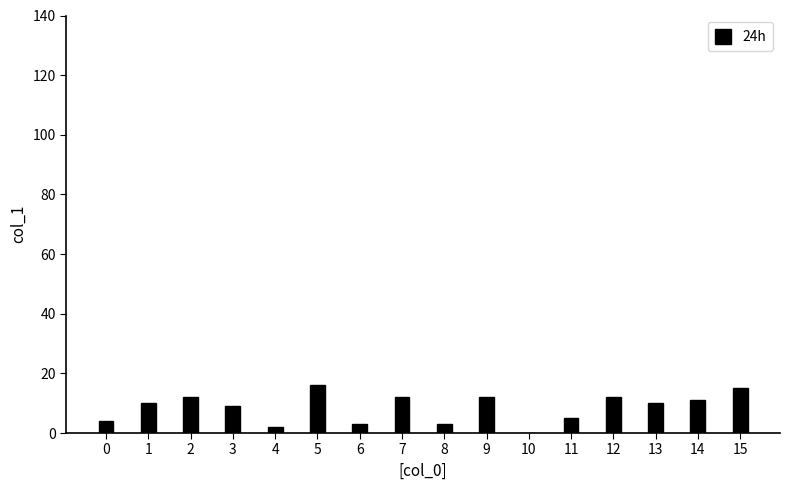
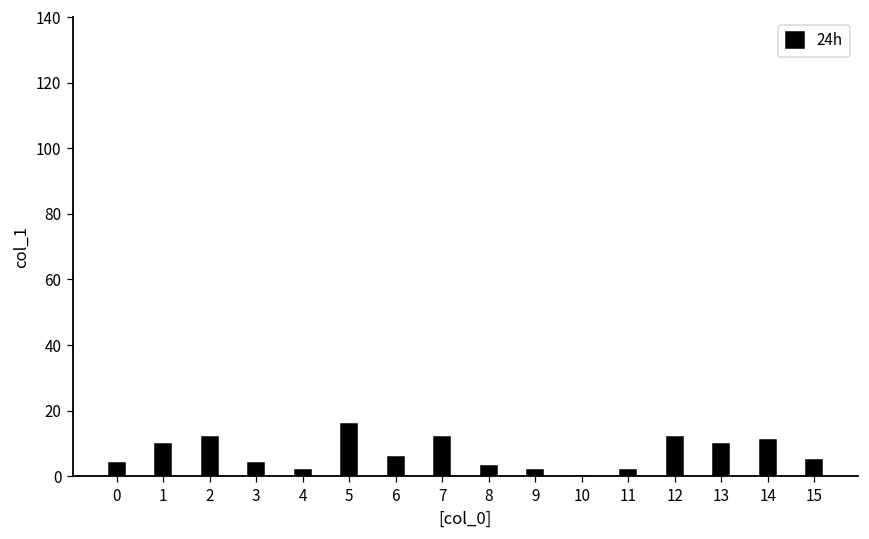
  {
    "0": 4,
    "1": 10,
    "2": 12,
-   "3": 9,
+   "3": 4,
    "4": 2,
    "5": 16,
-   "6": 3,
+   "6": 6,
    "7": 12,
    "8": 3,
-   "9": 12,
+   "9": 2,
    "10": 0,
-   "11": 5,
+   "11": 2,
    "12": 12,
    "13": 10,
    "14": 11,
-   "15": 15
+   "15": 5
  }
